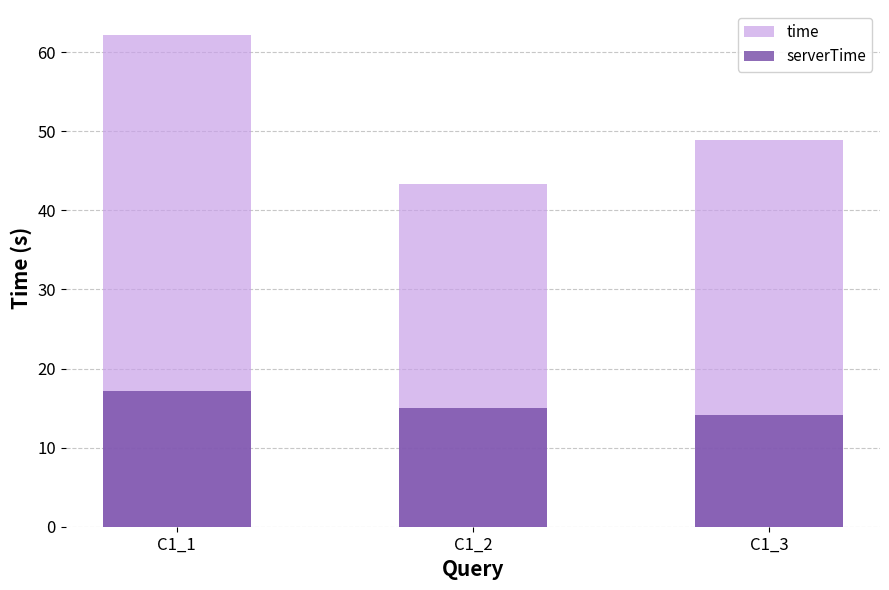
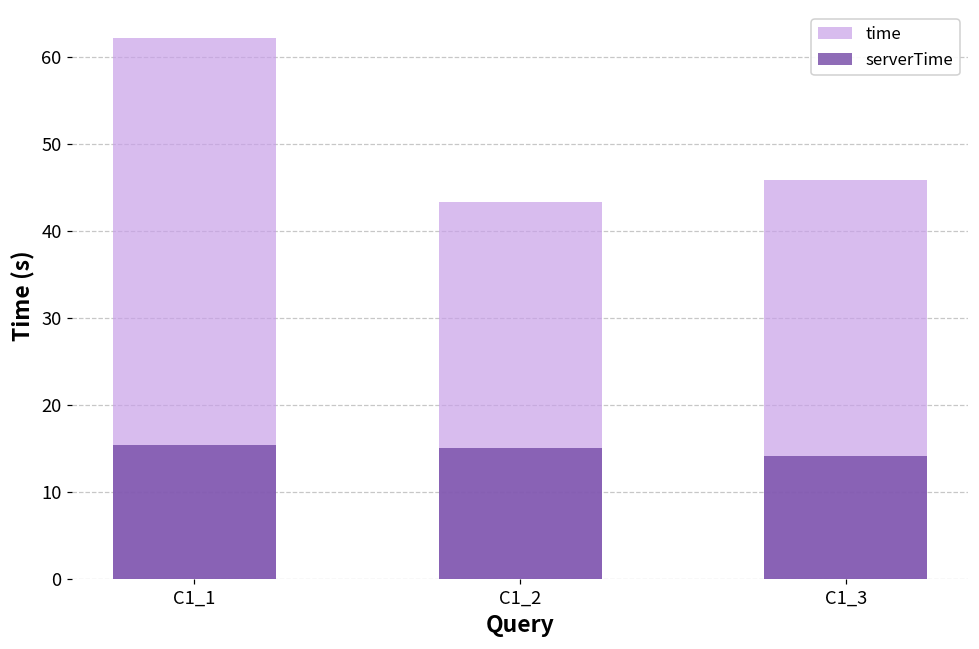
  {
    "time": {
      "C1_1": 62,
      "C1_2": 43,
-     "C1_3": 49
+     "C1_3": 46
    },
    "serverTime": {
-     "C1_1": 17
+     "C1_1": 15
    }
  }
